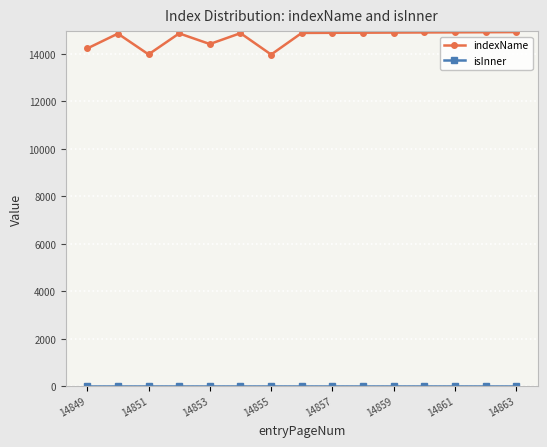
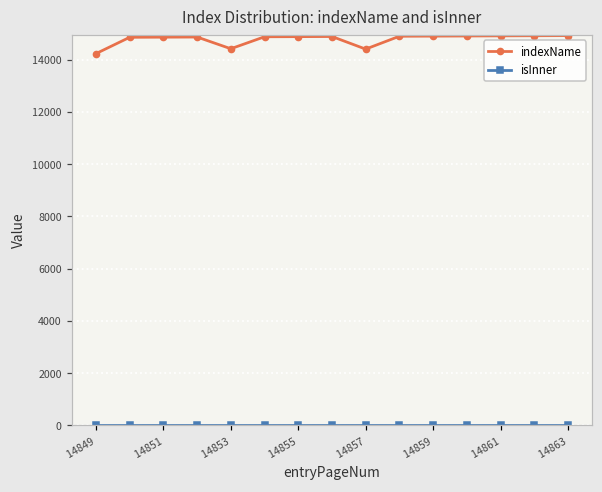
  {
    "indexName": {
      "14849": 14200,
-     "14851": 14000,
+     "14851": 14900,
      "14853": 14400,
-     "14855": 14000,
-     "14857": 14900,
+     "14855": 14900,
+     "14857": 14400,
      "14859": 14900,
      "14861": 14900,
      "14863": 14900
    },
    "isInner": {
      "14849": 0,
      "14851": 0,
      "14853": 0,
      "14855": 0,
      "14857": 0,
      "14859": 0,
      "14861": 0,
      "14863": 0
    }
  }
